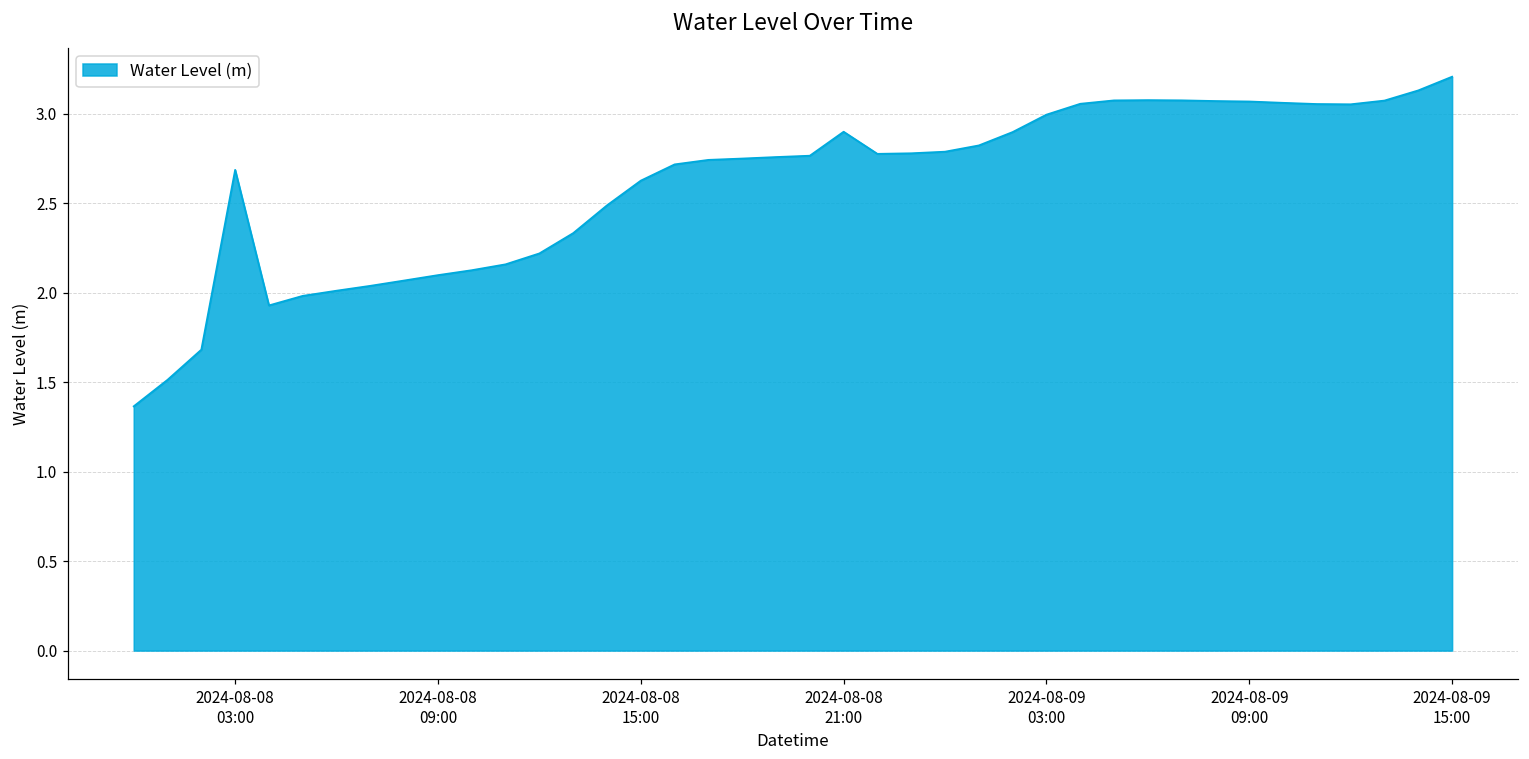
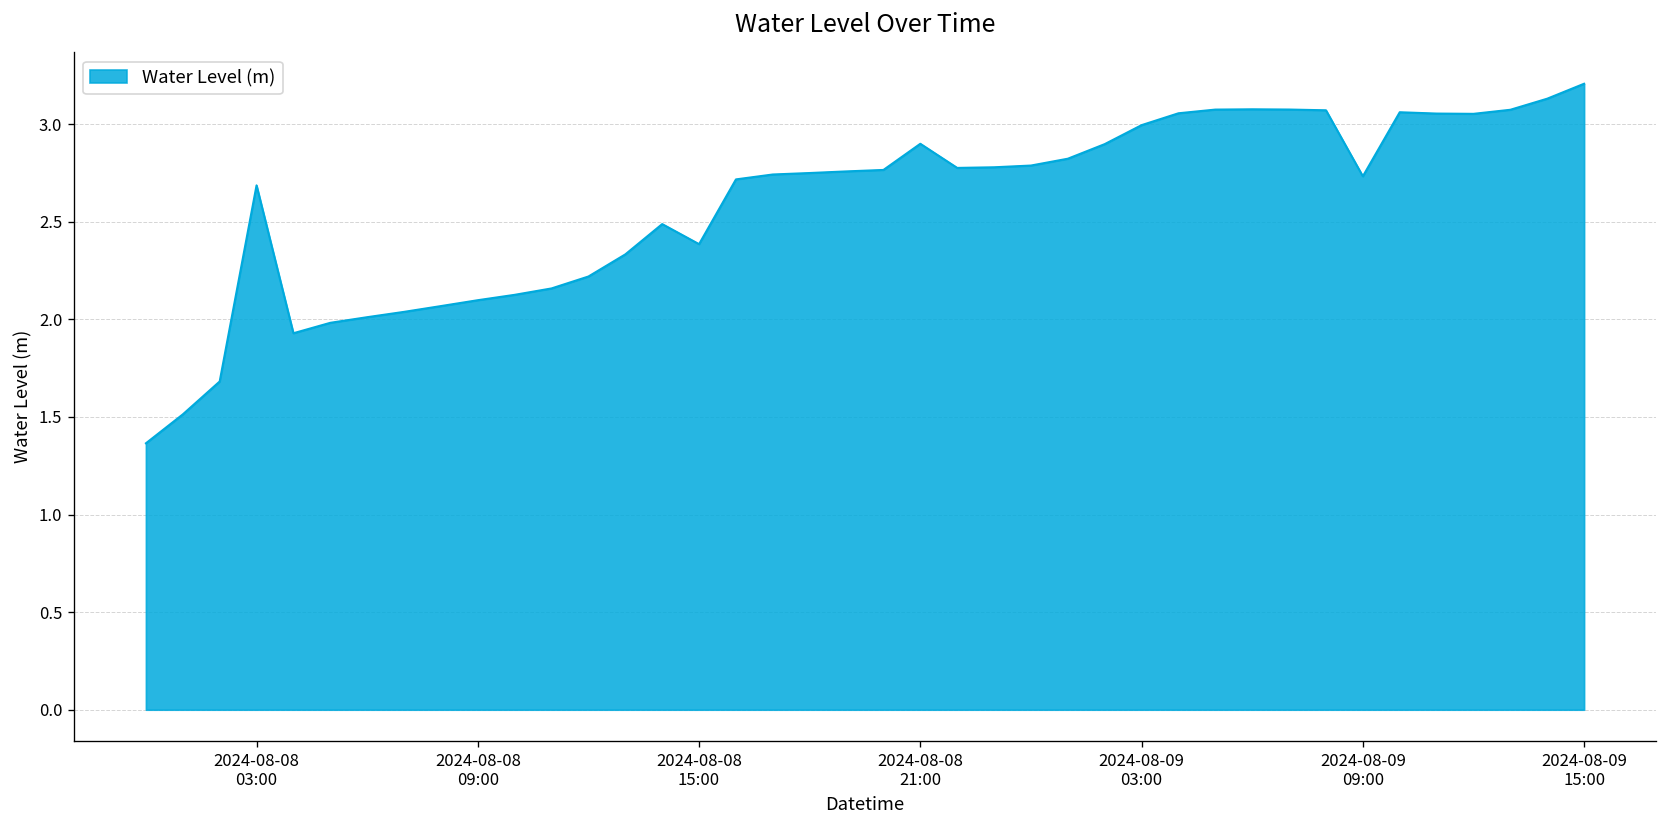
  {
    "2024-08-08 03:00": 2.69,
    "2024-08-08 09:00": 2.10,
-   "2024-08-08 15:00": 2.63,
+   "2024-08-08 15:00": 2.39,
    "2024-08-08 21:00": 2.90,
    "2024-08-09 03:00": 2.99,
-   "2024-08-09 09:00": 3.07,
+   "2024-08-09 09:00": 2.73,
    "2024-08-09 15:00": 3.21
  }
